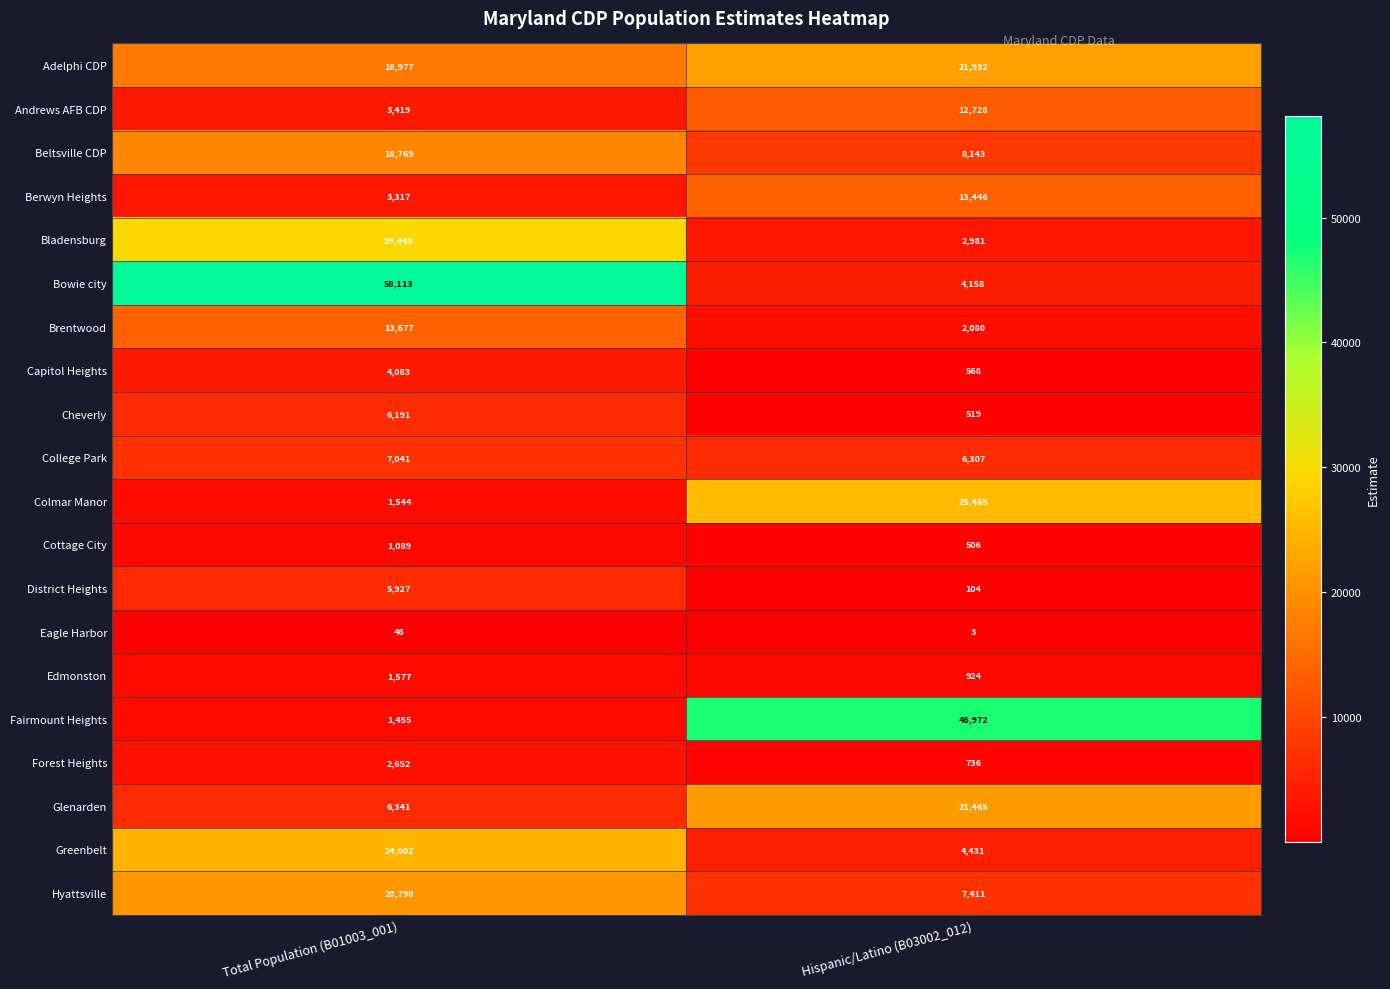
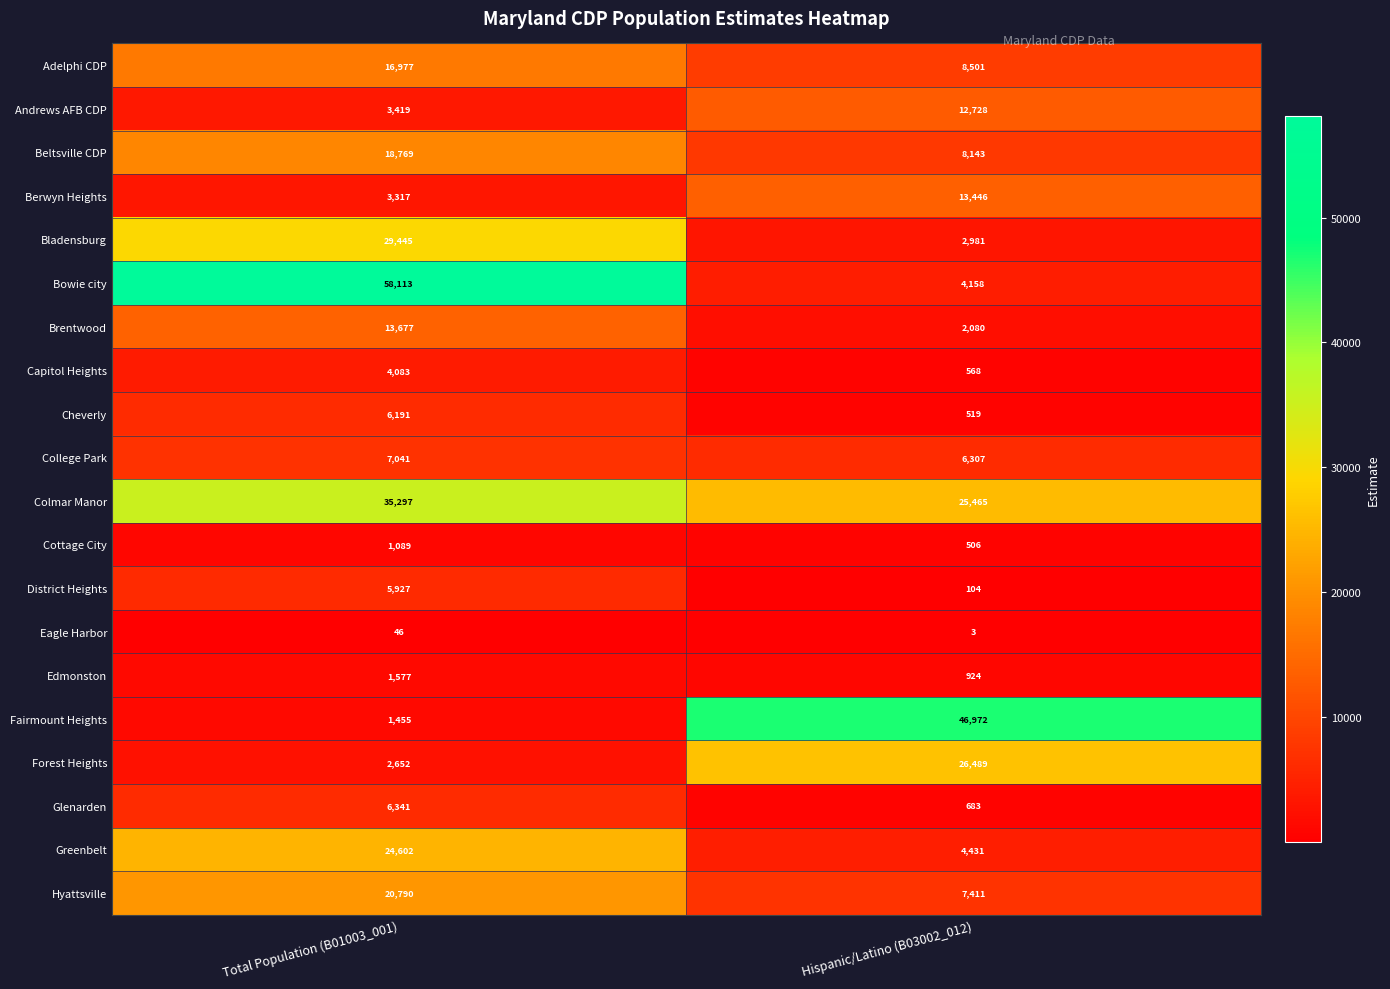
  {
    "Adelphi CDP": {
      "Total Population (B01003_001)": "16,977",
-     "Hispanic/Latino (B03002_012)": "21,932"
+     "Hispanic/Latino (B03002_012)": "8,501"
    },
    "Andrews AFB CDP": {
      "Total Population (B01003_001)": "3,419",
      "Hispanic/Latino (B03002_012)": "12,728"
    },
    "Beltsville CDP": {
      "Total Population (B01003_001)": "18,769",
      "Hispanic/Latino (B03002_012)": "8,143"
    },
    "Berwyn Heights": {
      "Total Population (B01003_001)": "3,317",
      "Hispanic/Latino (B03002_012)": "13,446"
    },
    "Bladensburg": {
      "Total Population (B01003_001)": "29,445",
      "Hispanic/Latino (B03002_012)": "2,981"
    },
    "Bowie city": {
      "Total Population (B01003_001)": "58,113",
      "Hispanic/Latino (B03002_012)": "4,158"
    },
    "Brentwood": {
      "Total Population (B01003_001)": "13,677",
      "Hispanic/Latino (B03002_012)": "2,080"
    },
    "Capitol Heights": {
      "Total Population (B01003_001)": "4,083",
      "Hispanic/Latino (B03002_012)": "568"
    },
    "Cheverly": {
      "Total Population (B01003_001)": "6,191",
      "Hispanic/Latino (B03002_012)": "519"
    },
    "College Park": {
      "Total Population (B01003_001)": "7,041",
      "Hispanic/Latino (B03002_012)": "6,307"
    },
    "Colmar Manor": {
-     "Total Population (B01003_001)": "1,544",
+     "Total Population (B01003_001)": "35,297",
      "Hispanic/Latino (B03002_012)": "25,465"
    },
    "Cottage City": {
      "Total Population (B01003_001)": "1,089",
      "Hispanic/Latino (B03002_012)": "506"
    },
    "District Heights": {
      "Total Population (B01003_001)": "5,927",
      "Hispanic/Latino (B03002_012)": "104"
    },
    "Eagle Harbor": {
      "Total Population (B01003_001)": "46",
      "Hispanic/Latino (B03002_012)": "3"
    },
    "Edmonston": {
      "Total Population (B01003_001)": "1,577",
      "Hispanic/Latino (B03002_012)": "924"
    },
    "Fairmount Heights": {
      "Total Population (B01003_001)": "1,455",
      "Hispanic/Latino (B03002_012)": "46,972"
    },
    "Forest Heights": {
      "Total Population (B01003_001)": "2,652",
-     "Hispanic/Latino (B03002_012)": "736"
+     "Hispanic/Latino (B03002_012)": "26,489"
    },
    "Glenarden": {
      "Total Population (B01003_001)": "6,341",
-     "Hispanic/Latino (B03002_012)": "21,465"
+     "Hispanic/Latino (B03002_012)": "683"
    },
    "Greenbelt": {
      "Total Population (B01003_001)": "24,602",
      "Hispanic/Latino (B03002_012)": "4,431"
    },
    "Hyattsville": {
      "Total Population (B01003_001)": "20,790",
      "Hispanic/Latino (B03002_012)": "7,411"
    }
  }
